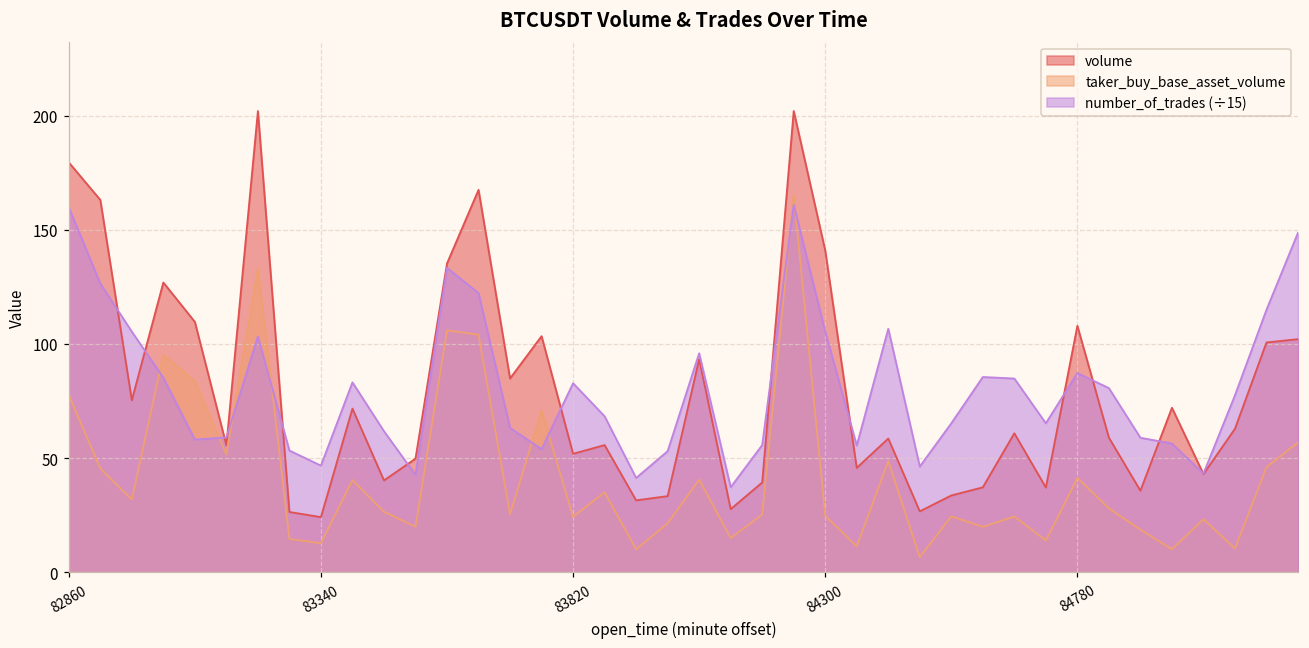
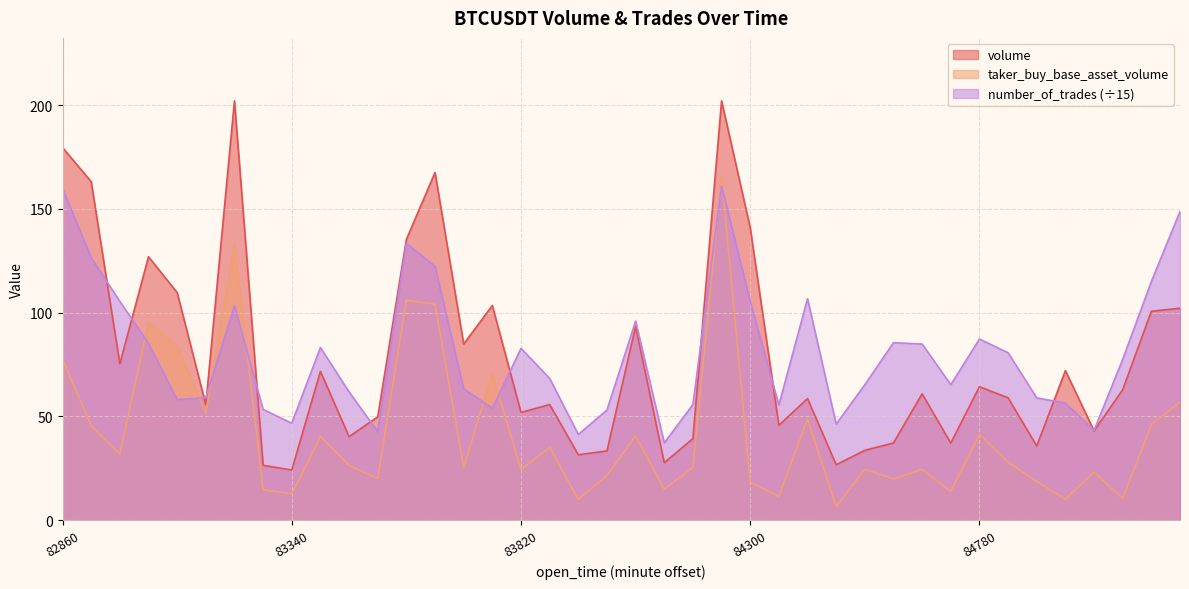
  {
    "volume": {
      "82860": 180,
      "83340": 24,
      "83820": 52,
      "84300": 141,
-     "84780": 108
+     "84780": 64
    },
    "taker_buy_base_asset_volume": {
      "82860": 78,
      "83340": 13,
      "83820": 24,
-     "84300": 25,
+     "84300": 18,
      "84780": 41
    },
    "number_of_trades (÷15)": {
      "82860": 160,
      "83340": 47,
      "83820": 83,
      "84300": 105,
      "84780": 87
    }
  }
